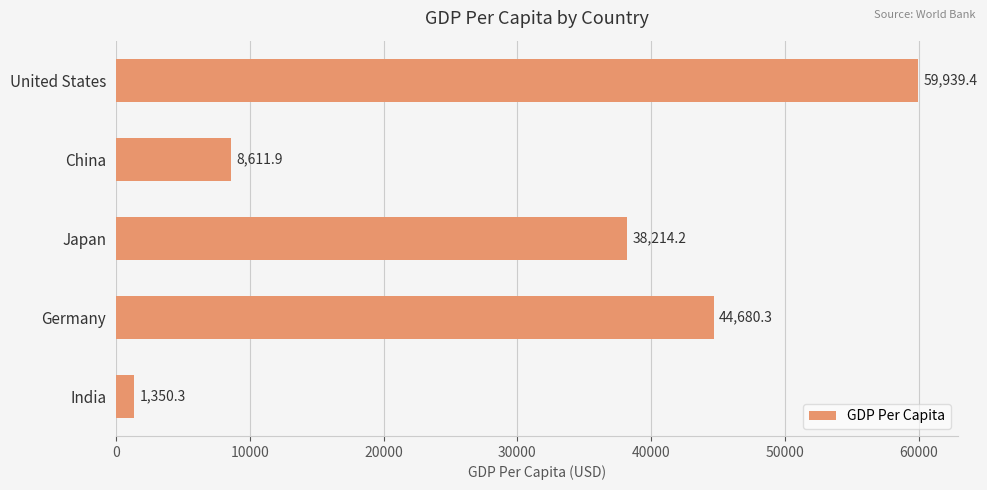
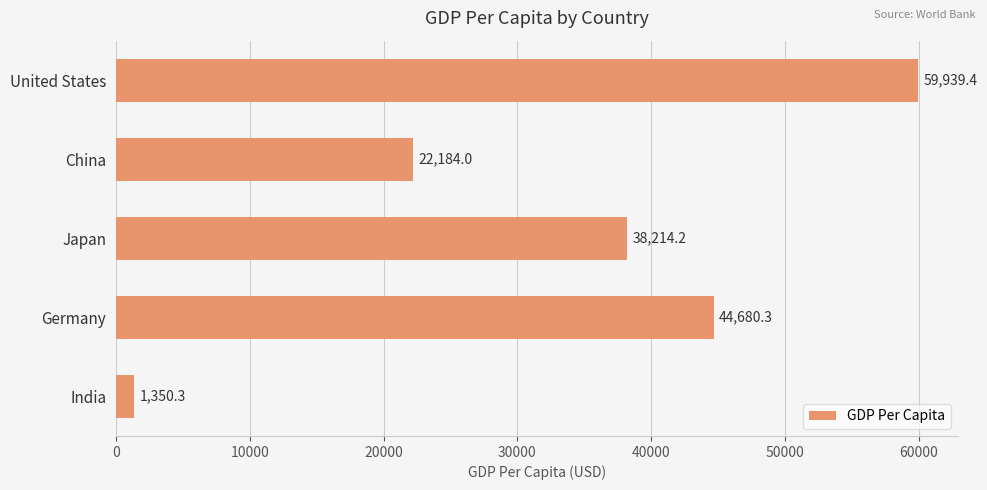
  {
    "United States": "59,939.4",
-   "China": "8,611.9",
+   "China": "22,184.0",
    "Japan": "38,214.2",
    "Germany": "44,680.3",
    "India": "1,350.3"
  }
